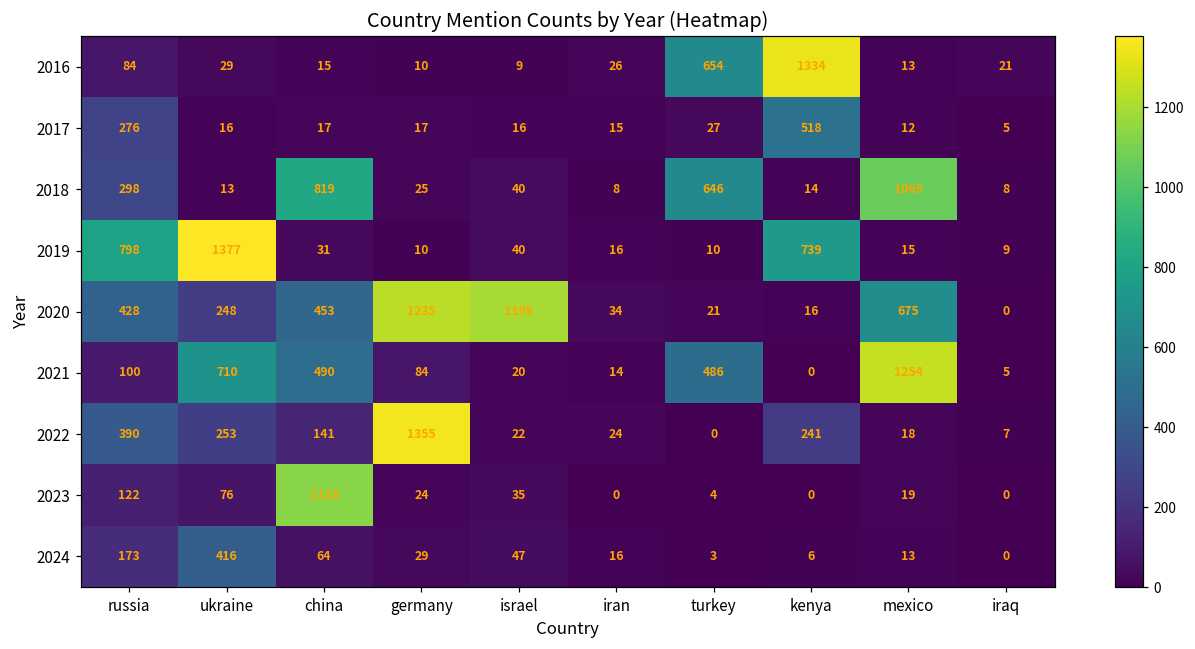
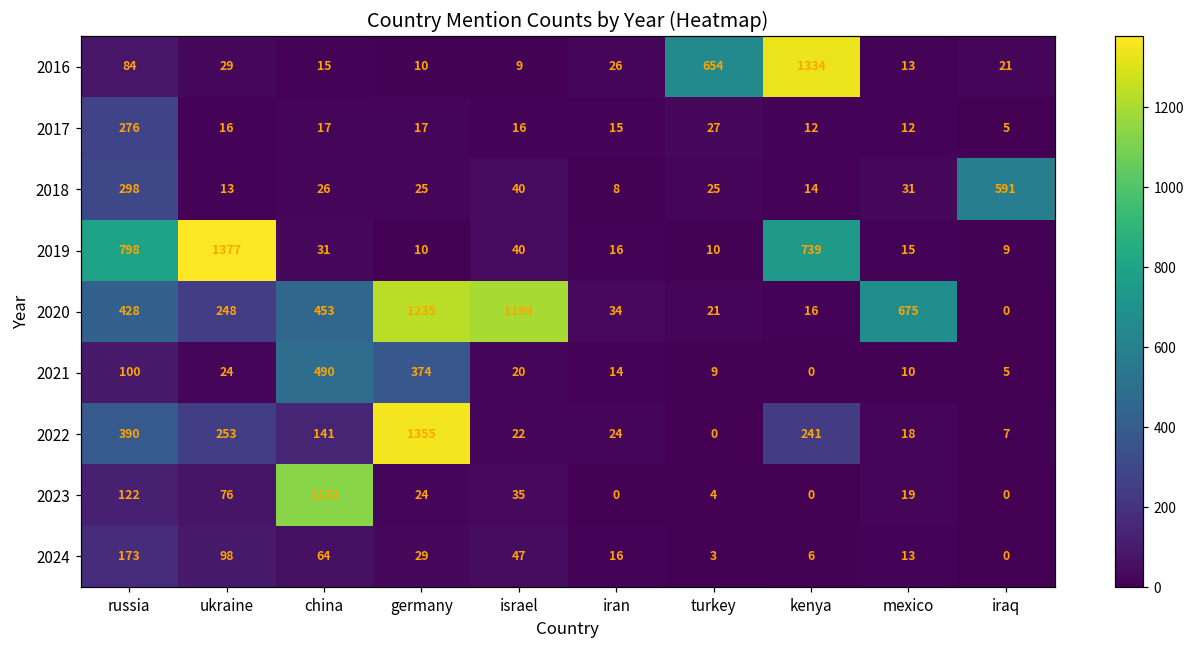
  {
    "2016": {
      "russia": 84,
      "ukraine": 29,
      "china": 15,
      "germany": 10,
      "israel": 9,
      "iran": 26,
      "turkey": 654,
      "kenya": 1334,
      "mexico": 13,
      "iraq": 21
    },
    "2017": {
      "russia": 276,
      "ukraine": 16,
      "china": 17,
      "germany": 17,
      "israel": 16,
      "iran": 15,
      "turkey": 27,
-     "kenya": 518,
+     "kenya": 12,
      "mexico": 12,
      "iraq": 5
    },
    "2018": {
      "russia": 298,
      "ukraine": 13,
-     "china": 819,
+     "china": 26,
      "germany": 25,
      "israel": 40,
      "iran": 8,
-     "turkey": 646,
+     "turkey": 25,
      "kenya": 14,
-     "mexico": 1065,
-     "iraq": 8
+     "mexico": 31,
+     "iraq": 591
    },
    "2019": {
      "russia": 798,
      "ukraine": 1377,
      "china": 31,
      "germany": 10,
      "israel": 40,
      "iran": 16,
      "turkey": 10,
      "kenya": 739,
      "mexico": 15,
      "iraq": 9
    },
    "2020": {
      "russia": 428,
      "ukraine": 248,
      "china": 453,
      "germany": 1235,
      "israel": 1199,
      "iran": 34,
      "turkey": 21,
      "kenya": 16,
      "mexico": 675,
      "iraq": 0
    },
    "2021": {
      "russia": 100,
-     "ukraine": 710,
+     "ukraine": 24,
      "china": 490,
-     "germany": 84,
+     "germany": 374,
      "israel": 20,
      "iran": 14,
-     "turkey": 486,
+     "turkey": 9,
      "kenya": 0,
-     "mexico": 1254,
+     "mexico": 10,
      "iraq": 5
    },
    "2022": {
      "russia": 390,
      "ukraine": 253,
      "china": 141,
      "germany": 1355,
      "israel": 22,
      "iran": 24,
      "turkey": 0,
      "kenya": 241,
      "mexico": 18,
      "iraq": 7
    },
    "2023": {
      "russia": 122,
      "ukraine": 76,
      "china": 1133,
      "germany": 24,
      "israel": 35,
      "iran": 0,
      "turkey": 4,
      "kenya": 0,
      "mexico": 19,
      "iraq": 0
    },
    "2024": {
      "russia": 173,
-     "ukraine": 416,
+     "ukraine": 98,
      "china": 64,
      "germany": 29,
      "israel": 47,
      "iran": 16,
      "turkey": 3,
      "kenya": 6,
      "mexico": 13,
      "iraq": 0
    }
  }
